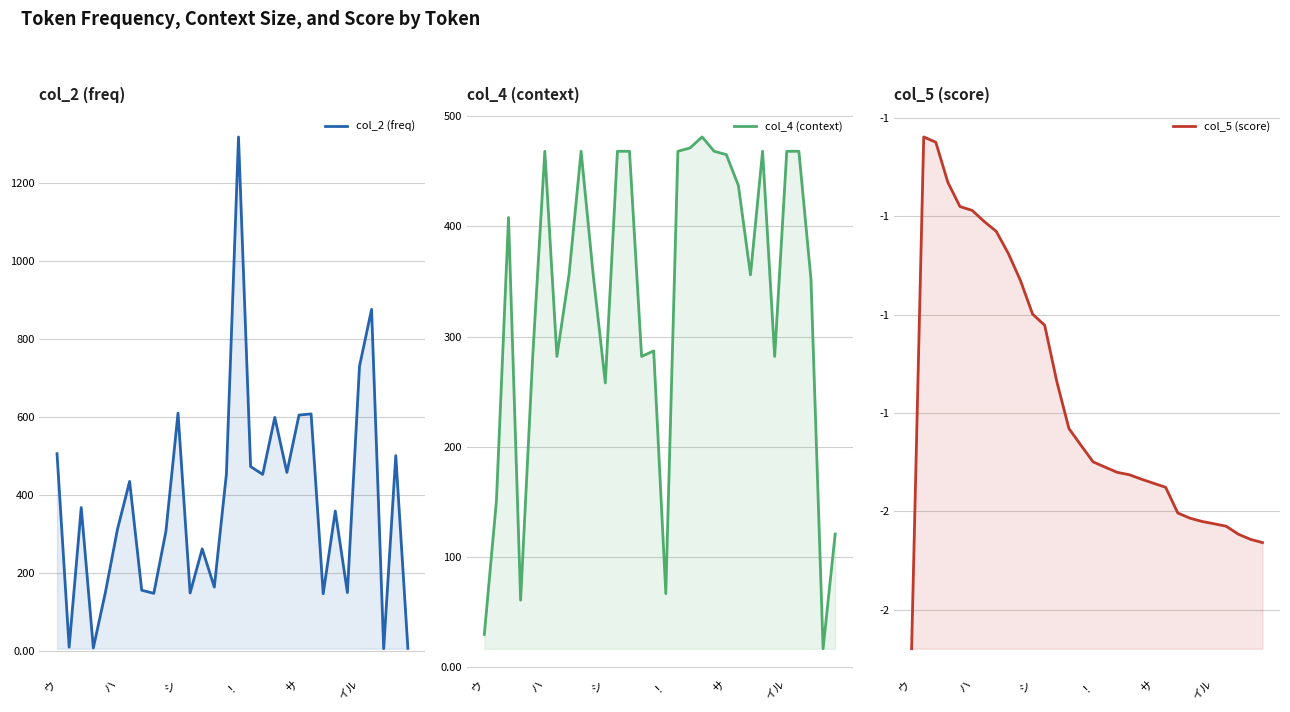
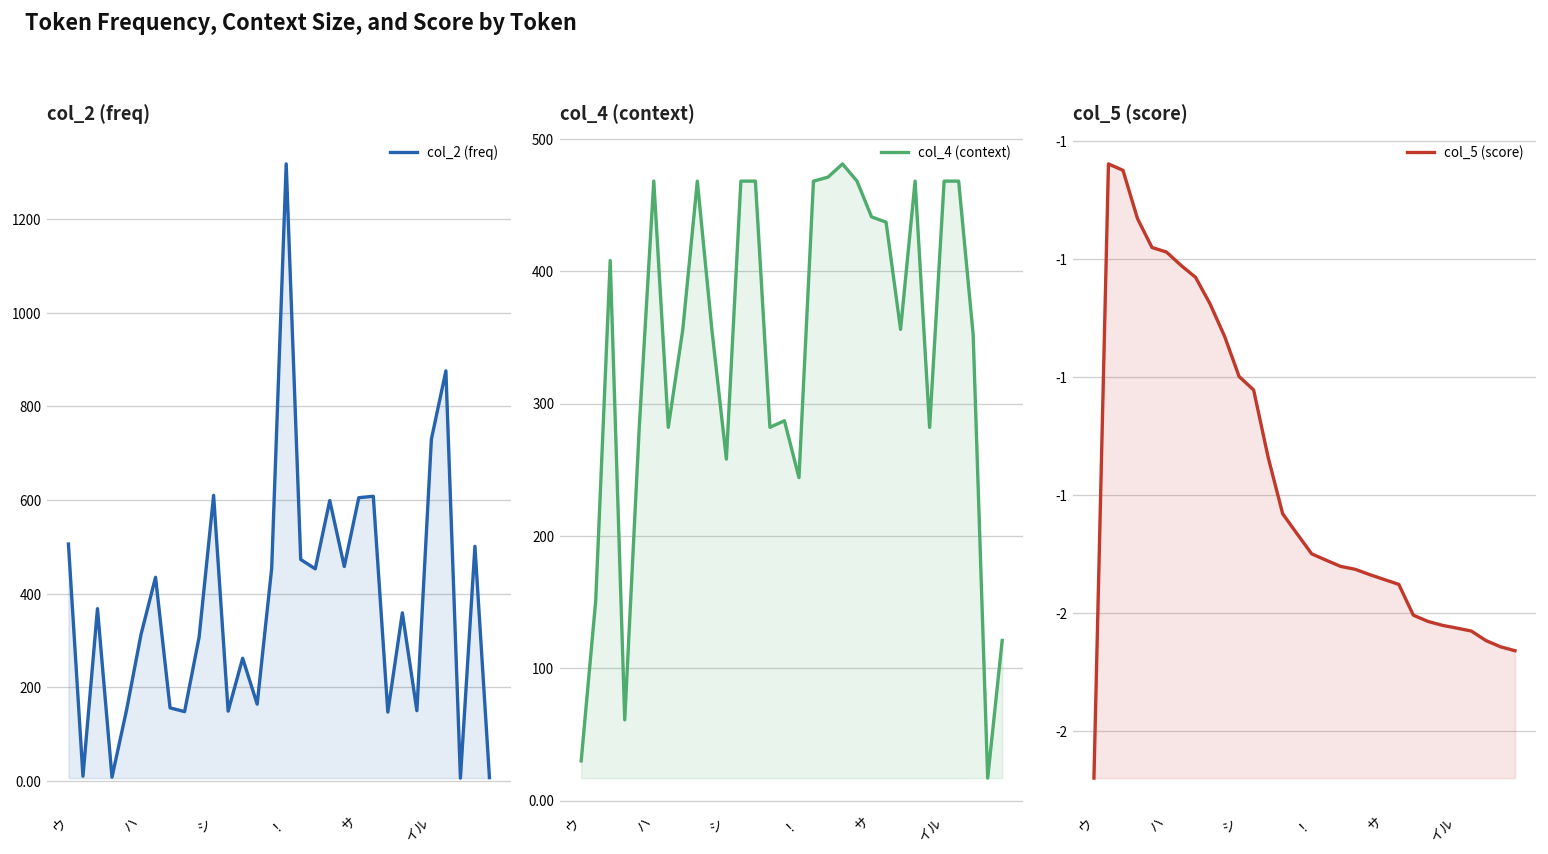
  {
    "col_2 (freq)": {
      "ウ": 510,
      "ハ": 310,
      "シ": 610,
      "！": 1320,
      "サ": 610,
      "イル": 730
    },
    "col_4 (context)": {
      "ウ": 30,
      "ハ": 468,
      "シ": 258,
-     "！": 67,
-     "サ": 465,
+     "！": 244,
+     "サ": 441,
      "イル": 468
    }
  }
